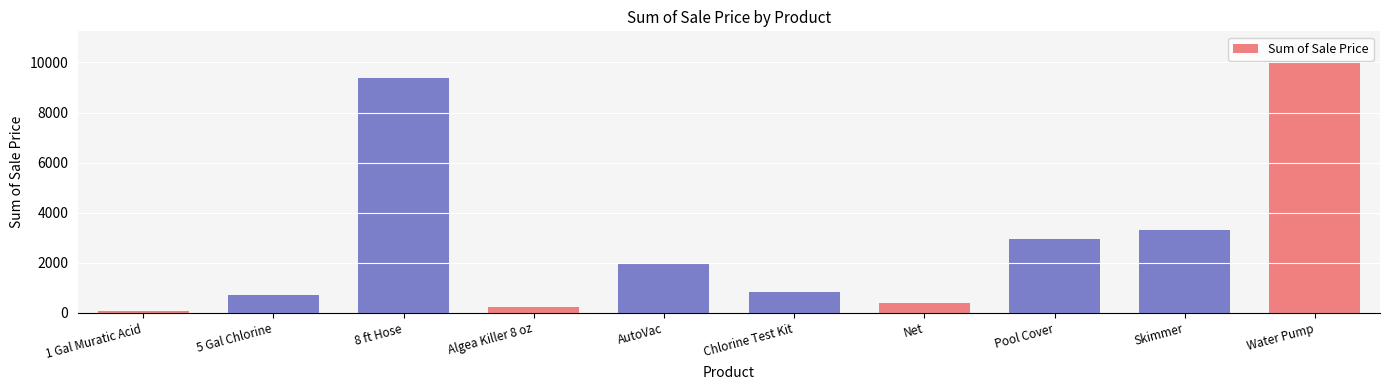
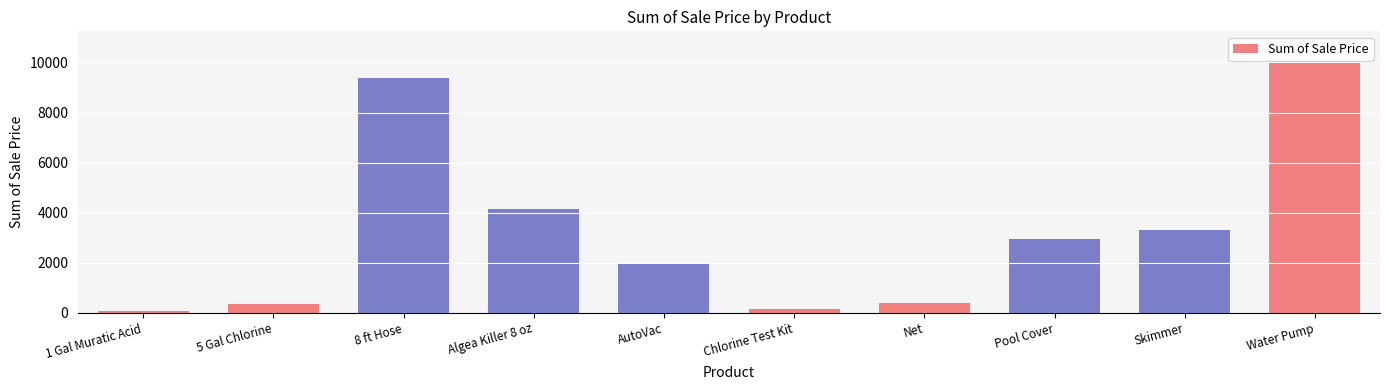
  {
-   "5 Gal Chlorine": 700,
+   "5 Gal Chlorine": 400,
    "8 ft Hose": 9400,
-   "Algea Killer 8 oz": 200,
+   "Algea Killer 8 oz": 4100,
    "AutoVac": 2000,
-   "Chlorine Test Kit": 800,
+   "Chlorine Test Kit": 200,
    "Net": 400,
    "Pool Cover": 3000,
    "Skimmer": 3300,
    "Water Pump": 10000
  }
